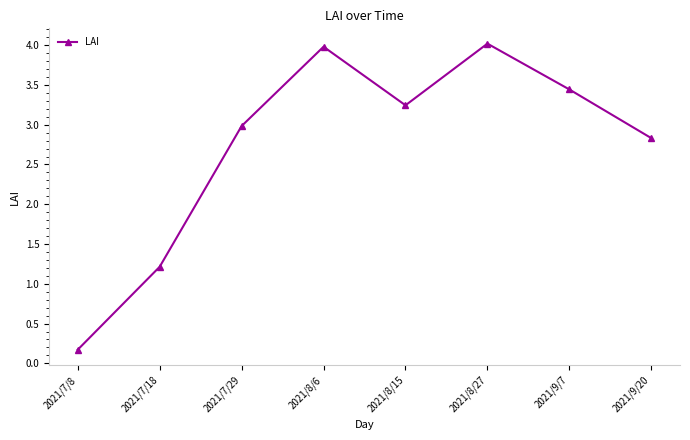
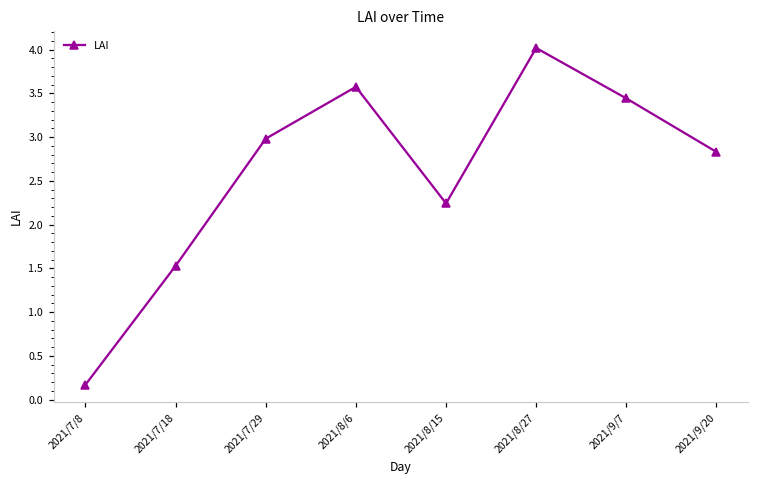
  {
    "2021/7/8": 0.2,
-   "2021/7/18": 1.2,
+   "2021/7/18": 1.5,
    "2021/7/29": 3.0,
-   "2021/8/6": 4.0,
-   "2021/8/15": 3.2,
+   "2021/8/6": 3.6,
+   "2021/8/15": 2.2,
    "2021/8/27": 4.0,
    "2021/9/7": 3.4,
    "2021/9/20": 2.8
  }
